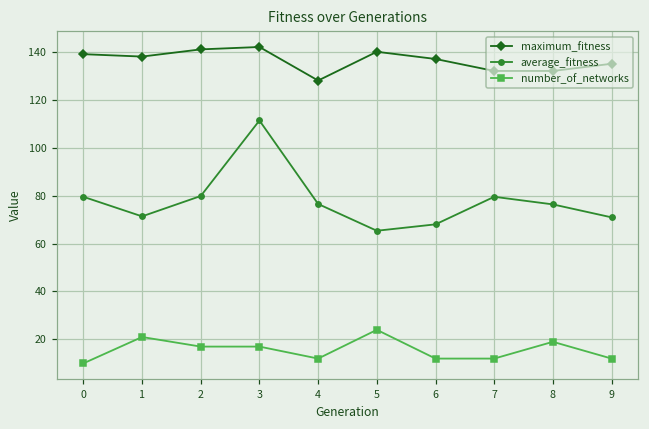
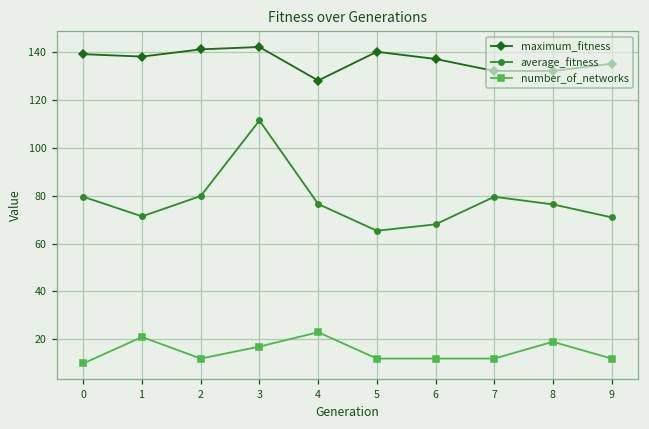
  {
    "number_of_networks": {
      "0": 10,
      "1": 21,
-     "2": 17,
+     "2": 12,
      "3": 17,
-     "4": 12,
-     "5": 24,
+     "4": 23,
+     "5": 12,
      "6": 12,
      "7": 12,
      "8": 19,
      "9": 12
    }
  }
